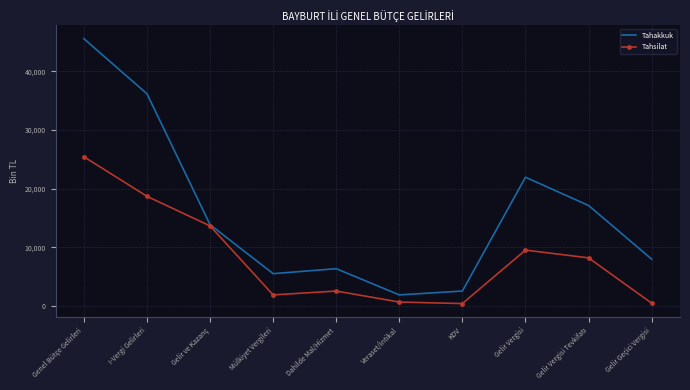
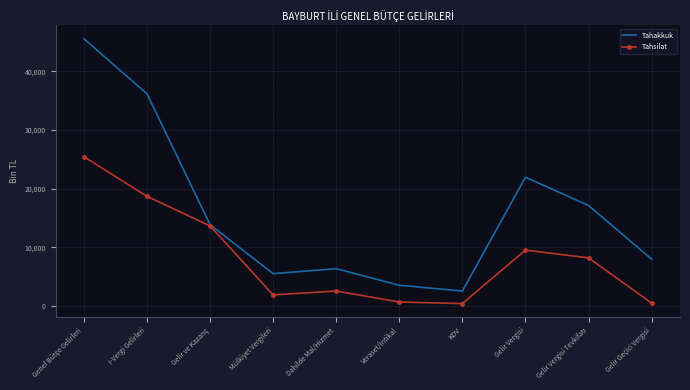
  {
    "Tahakkuk": {
      "Genel Bütçe Gelirleri": "46,000",
      "I-Vergi Gelirleri": "36,000",
      "Mülkiyet Vergileri": "5,000",
      "Dahilde Mal/Hizmet": "6,000",
-     "Veraset/İntikal": "2,000",
+     "Veraset/İntikal": "4,000",
      "KDV": "3,000",
      "Gelir Vergisi": "22,000",
      "Gelir Vergisi Tevkifatı": "17,000",
      "Gelir Geçici Vergisi": "8,000"
    },
    "Tahsilat": {
      "Genel Bütçe Gelirleri": "25,000",
      "I-Vergi Gelirleri": "19,000",
      "Mülkiyet Vergileri": "2,000",
      "Dahilde Mal/Hizmet": "3,000",
      "Veraset/İntikal": "1,000",
      "KDV": "0",
      "Gelir Vergisi": "10,000",
      "Gelir Vergisi Tevkifatı": "8,000",
      "Gelir Geçici Vergisi": "0"
    }
  }
